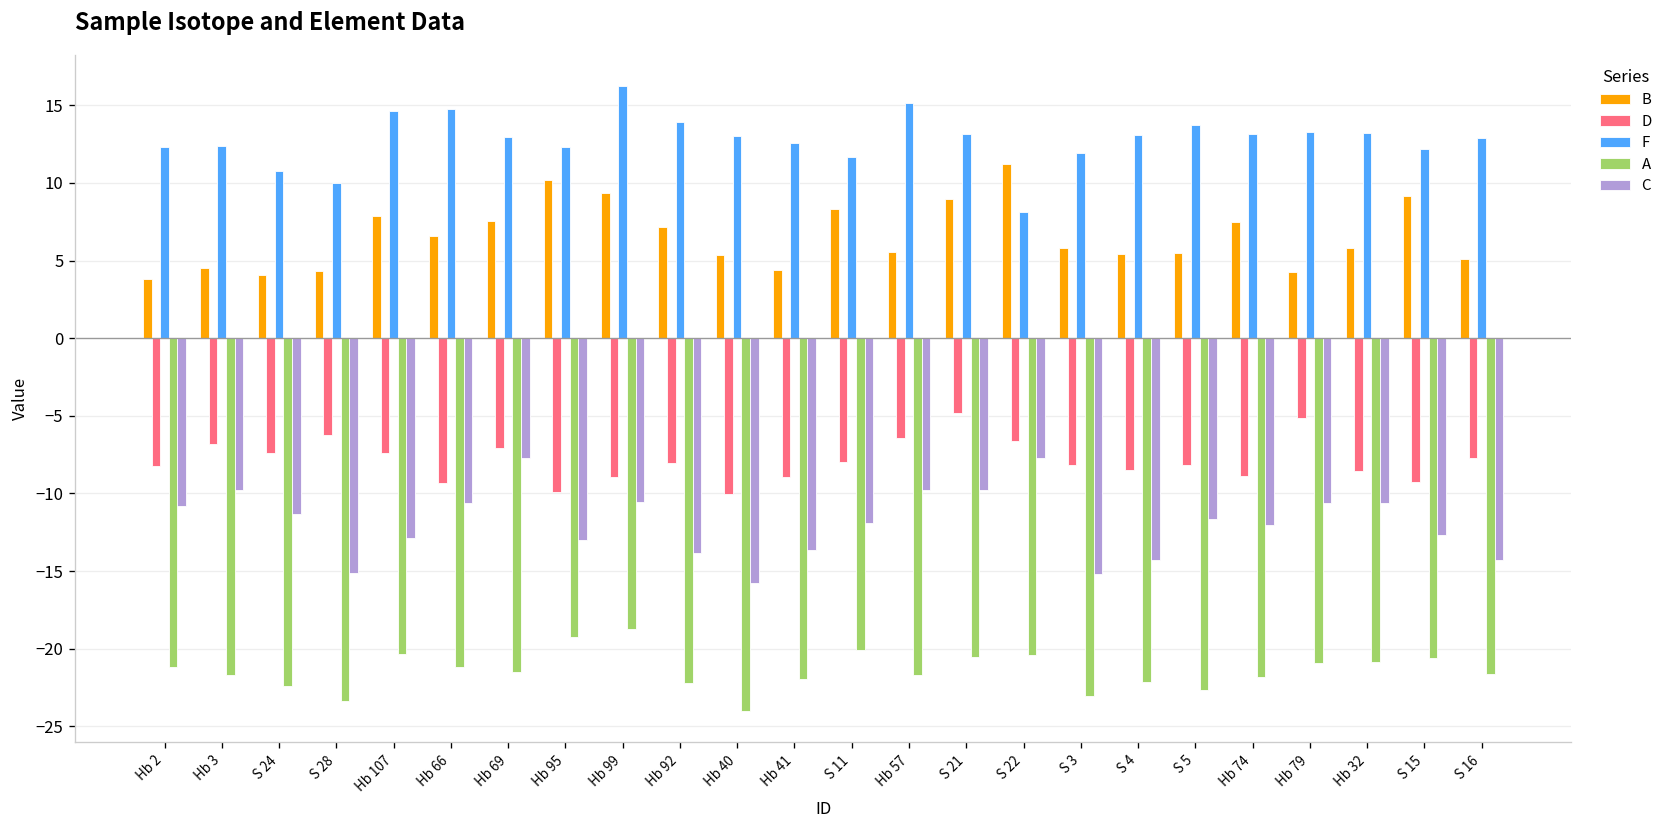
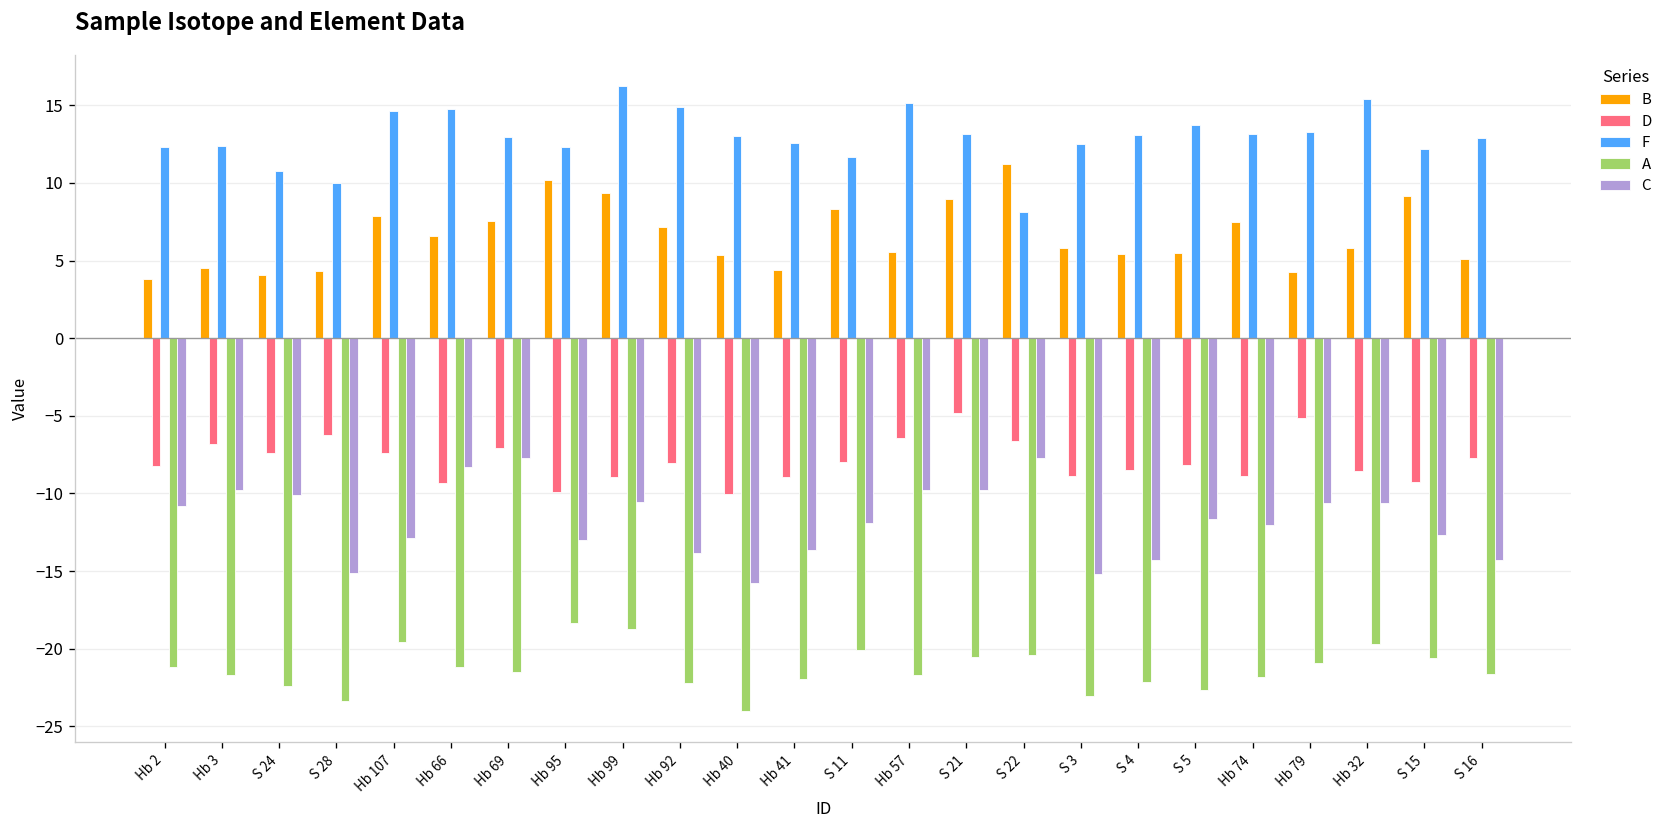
  {
    "B": {
      "Hb 2": 3.8,
      "Hb 3": 4.5,
      "S 24": 4.0,
      "S 28": 4.4,
      "Hb 107": 7.9,
      "Hb 66": 6.6,
      "Hb 69": 7.5,
      "Hb 95": 10.2,
      "Hb 99": 9.4,
      "Hb 92": 7.2,
      "Hb 40": 5.4,
      "Hb 41": 4.4,
      "S 11": 8.3,
      "Hb 57": 5.5,
      "S 21": 9.0,
      "S 22": 11.2,
      "S 3": 5.8,
      "S 4": 5.4,
      "S 5": 5.5,
      "Hb 74": 7.5,
      "Hb 79": 4.3,
      "Hb 32": 5.8,
      "S 15": 9.1,
      "S 16": 5.1
    },
    "D": {
      "Hb 2": -8.2,
      "Hb 3": -6.9,
      "S 24": -7.4,
      "S 28": -6.3,
      "Hb 107": -7.4,
      "Hb 66": -9.3,
      "Hb 69": -7.1,
      "Hb 95": -9.9,
      "Hb 99": -8.9,
      "Hb 92": -8.0,
      "Hb 40": -10.1,
      "Hb 41": -8.9,
      "S 11": -8.0,
      "Hb 57": -6.4,
      "S 21": -4.8,
      "S 22": -6.6,
-     "S 3": -8.2,
+     "S 3": -8.9,
      "S 4": -8.5,
      "S 5": -8.1,
      "Hb 74": -8.9,
      "Hb 79": -5.1,
      "Hb 32": -8.5,
      "S 15": -9.2,
      "S 16": -7.7
    },
    "F": {
      "Hb 2": 12.3,
      "Hb 3": 12.4,
      "S 24": 10.8,
      "S 28": 10.0,
      "Hb 107": 14.7,
      "Hb 66": 14.8,
      "Hb 69": 12.9,
      "Hb 95": 12.3,
      "Hb 99": 16.2,
-     "Hb 92": 13.9,
+     "Hb 92": 14.9,
      "Hb 40": 13.0,
      "Hb 41": 12.6,
      "S 11": 11.7,
      "Hb 57": 15.1,
      "S 21": 13.2,
      "S 22": 8.2,
-     "S 3": 11.9,
+     "S 3": 12.5,
      "S 4": 13.1,
      "S 5": 13.7,
      "Hb 74": 13.2,
      "Hb 79": 13.3,
-     "Hb 32": 13.2,
+     "Hb 32": 15.4,
      "S 15": 12.2,
      "S 16": 12.9
    },
    "A": {
      "Hb 2": -21.2,
      "Hb 3": -21.7,
      "S 24": -22.4,
      "S 28": -23.4,
-     "Hb 107": -20.4,
+     "Hb 107": -19.6,
      "Hb 66": -21.2,
      "Hb 69": -21.5,
-     "Hb 95": -19.2,
+     "Hb 95": -18.4,
      "Hb 99": -18.8,
      "Hb 92": -22.2,
      "Hb 40": -24.0,
      "Hb 41": -22.0,
      "S 11": -20.1,
      "Hb 57": -21.7,
      "S 21": -20.6,
      "S 22": -20.4,
      "S 3": -23.1,
      "S 4": -22.2,
      "S 5": -22.7,
      "Hb 74": -21.8,
      "Hb 79": -21.0,
-     "Hb 32": -20.9,
+     "Hb 32": -19.7,
      "S 15": -20.6,
      "S 16": -21.7
    },
    "C": {
      "Hb 2": -10.8,
      "Hb 3": -9.8,
-     "S 24": -11.3,
+     "S 24": -10.1,
      "S 28": -15.1,
      "Hb 107": -12.9,
-     "Hb 66": -10.6,
+     "Hb 66": -8.3,
      "Hb 69": -7.7,
      "Hb 95": -13.0,
      "Hb 99": -10.6,
      "Hb 92": -13.9,
      "Hb 40": -15.8,
      "Hb 41": -13.6,
      "S 11": -11.9,
      "Hb 57": -9.8,
      "S 21": -9.8,
      "S 22": -7.7,
      "S 3": -15.2,
      "S 4": -14.3,
      "S 5": -11.6,
      "Hb 74": -12.1,
      "Hb 79": -10.7,
      "Hb 32": -10.6,
      "S 15": -12.7,
      "S 16": -14.3
    }
  }
